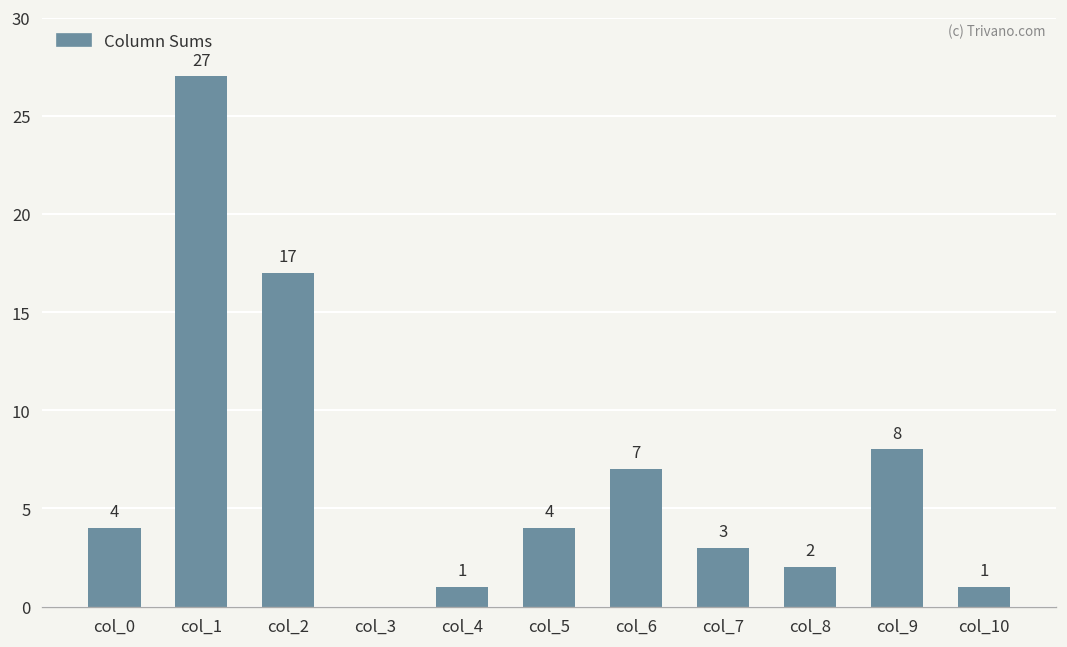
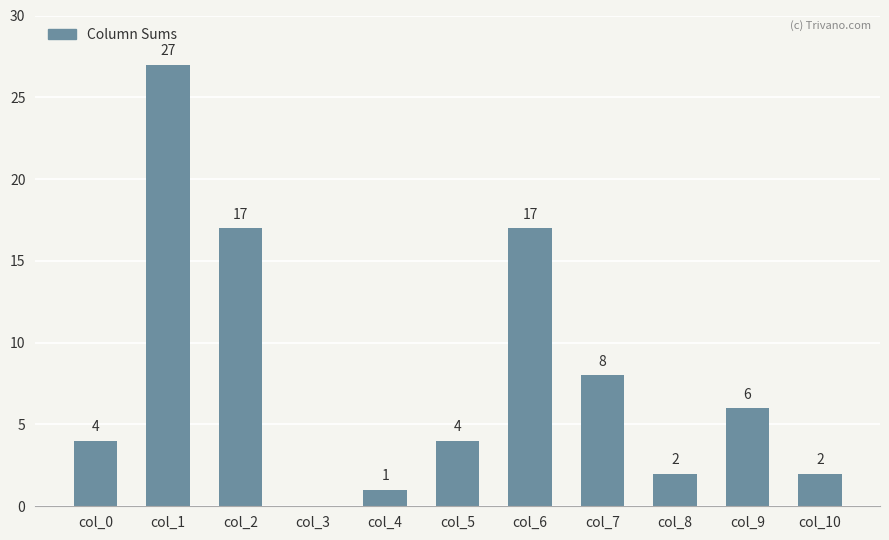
  {
    "col_0": 4,
    "col_1": 27,
    "col_2": 17,
    "col_4": 1,
    "col_5": 4,
-   "col_6": 7,
-   "col_7": 3,
+   "col_6": 17,
+   "col_7": 8,
    "col_8": 2,
-   "col_9": 8,
-   "col_10": 1
+   "col_9": 6,
+   "col_10": 2
  }
